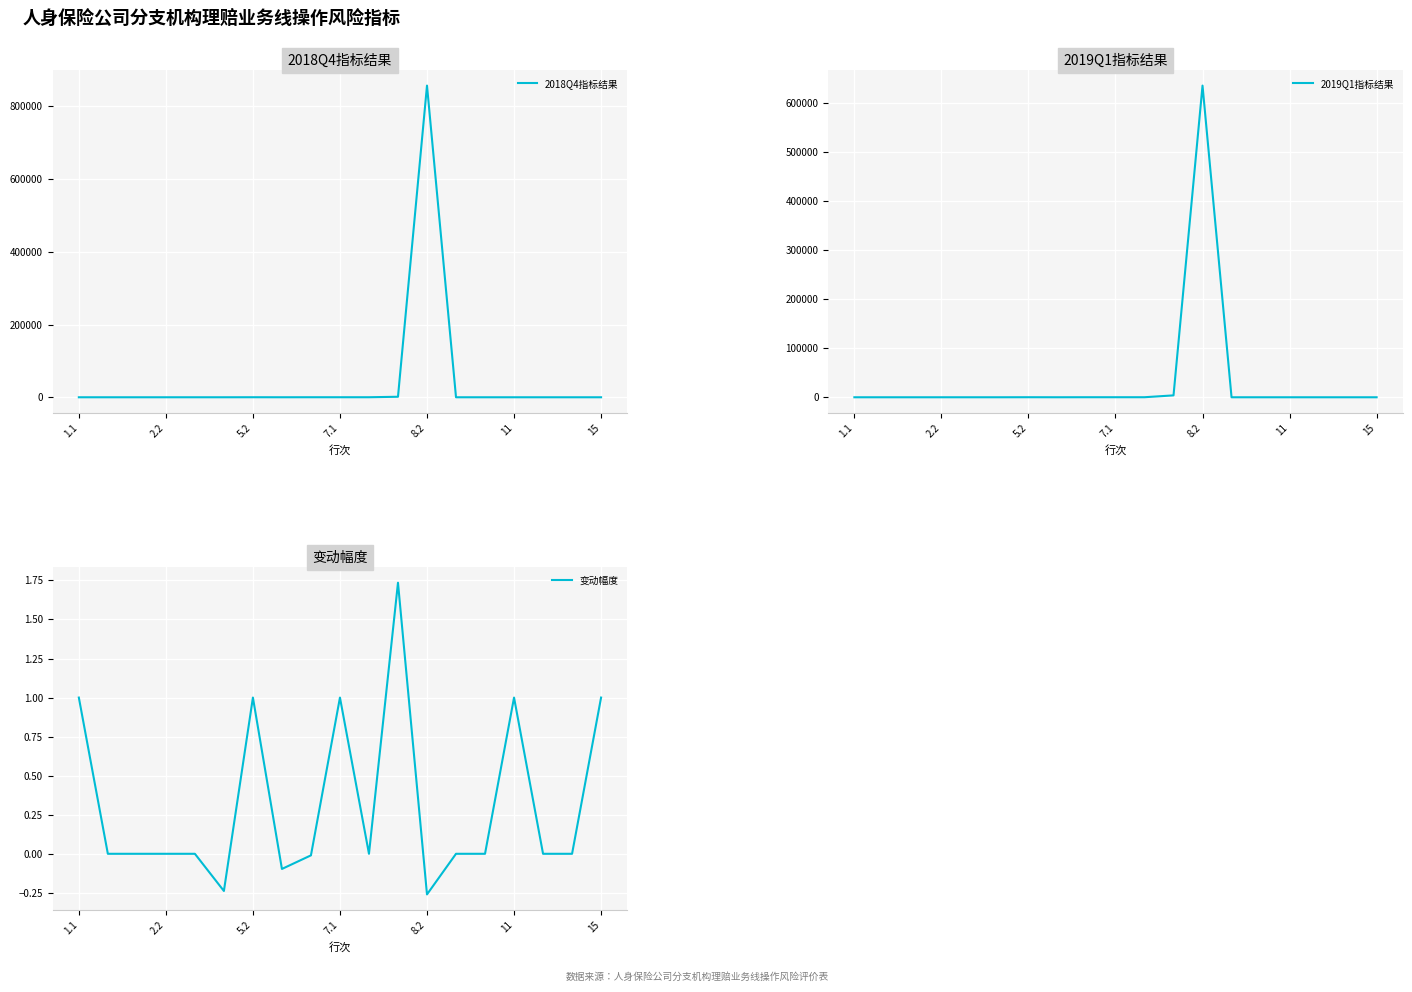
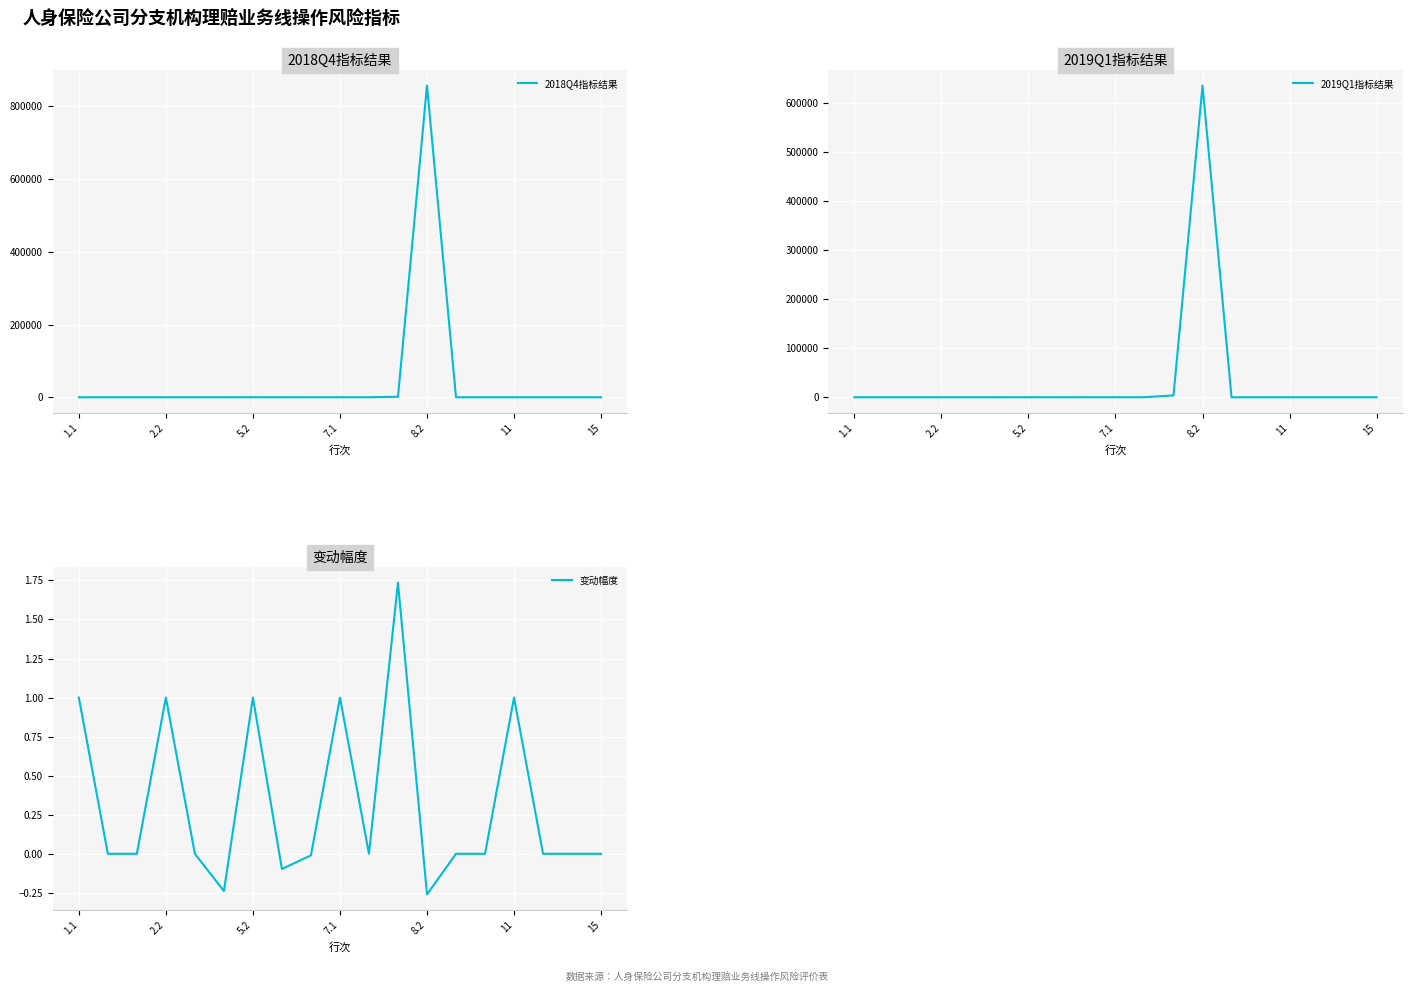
  {
    "2018Q4指标结果": {
      "1.1": 0,
      "2.2": 0,
      "5.2": 0,
      "7.1": 0,
      "8.2": 860000,
      "11": 0,
      "15": 0
    },
    "2019Q1指标结果": {
      "1.1": 0,
      "2.2": 0,
      "5.2": 0,
      "7.1": 0,
      "8.2": 630000,
      "11": 0,
      "15": 0
    },
    "变动幅度": {
      "1.1": 1,
-     "2.2": 0,
+     "2.2": 1,
      "5.2": 1,
      "7.1": 1,
      "8.2": -0.26,
      "11": 1,
-     "15": 1
+     "15": 0
    }
  }
